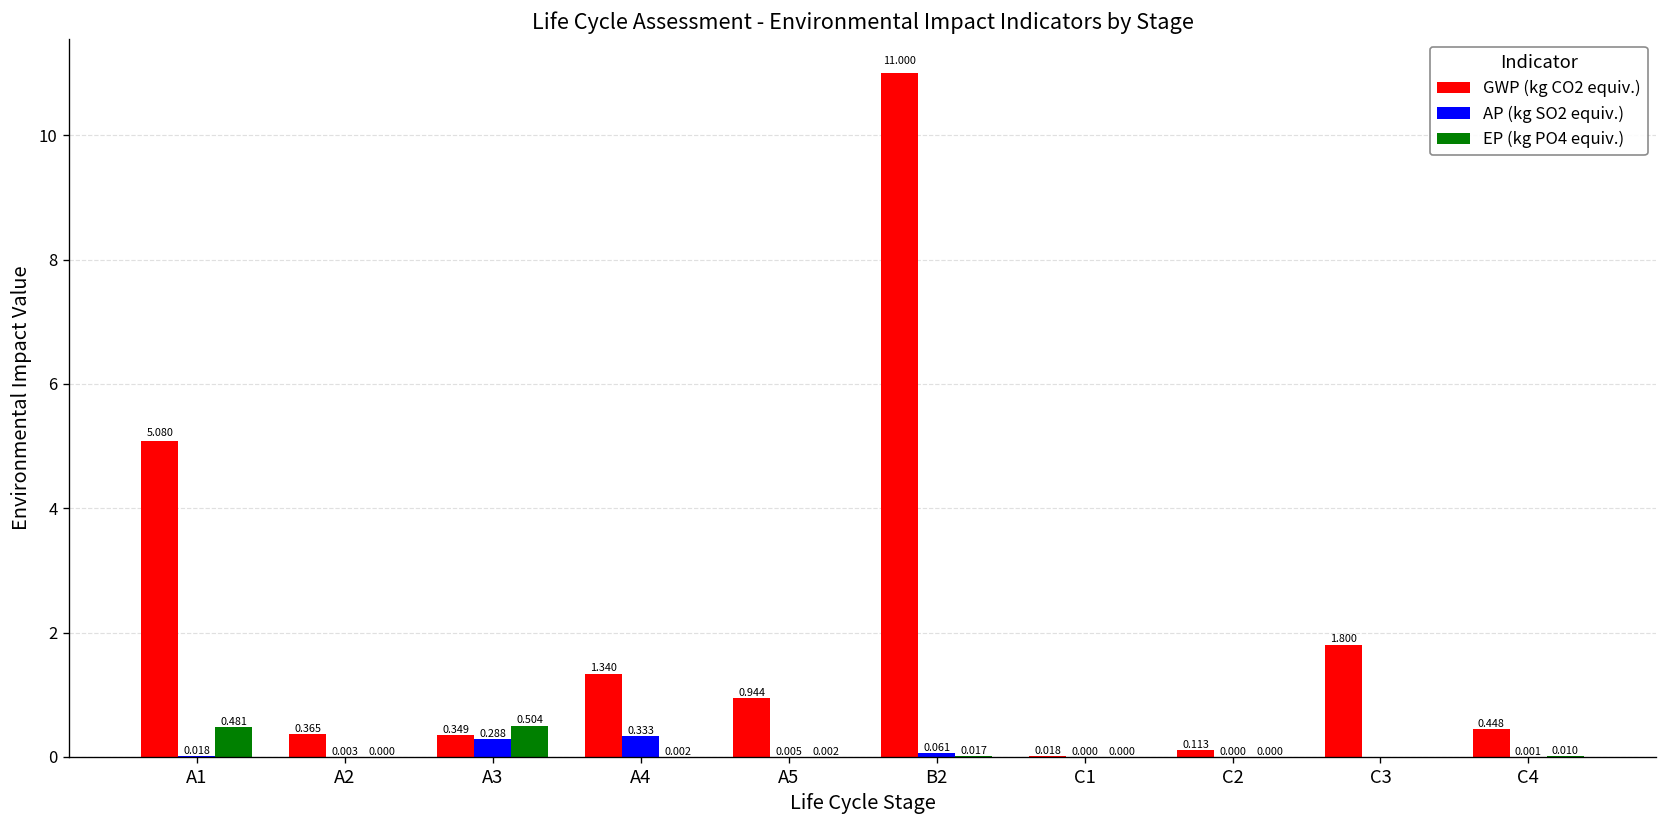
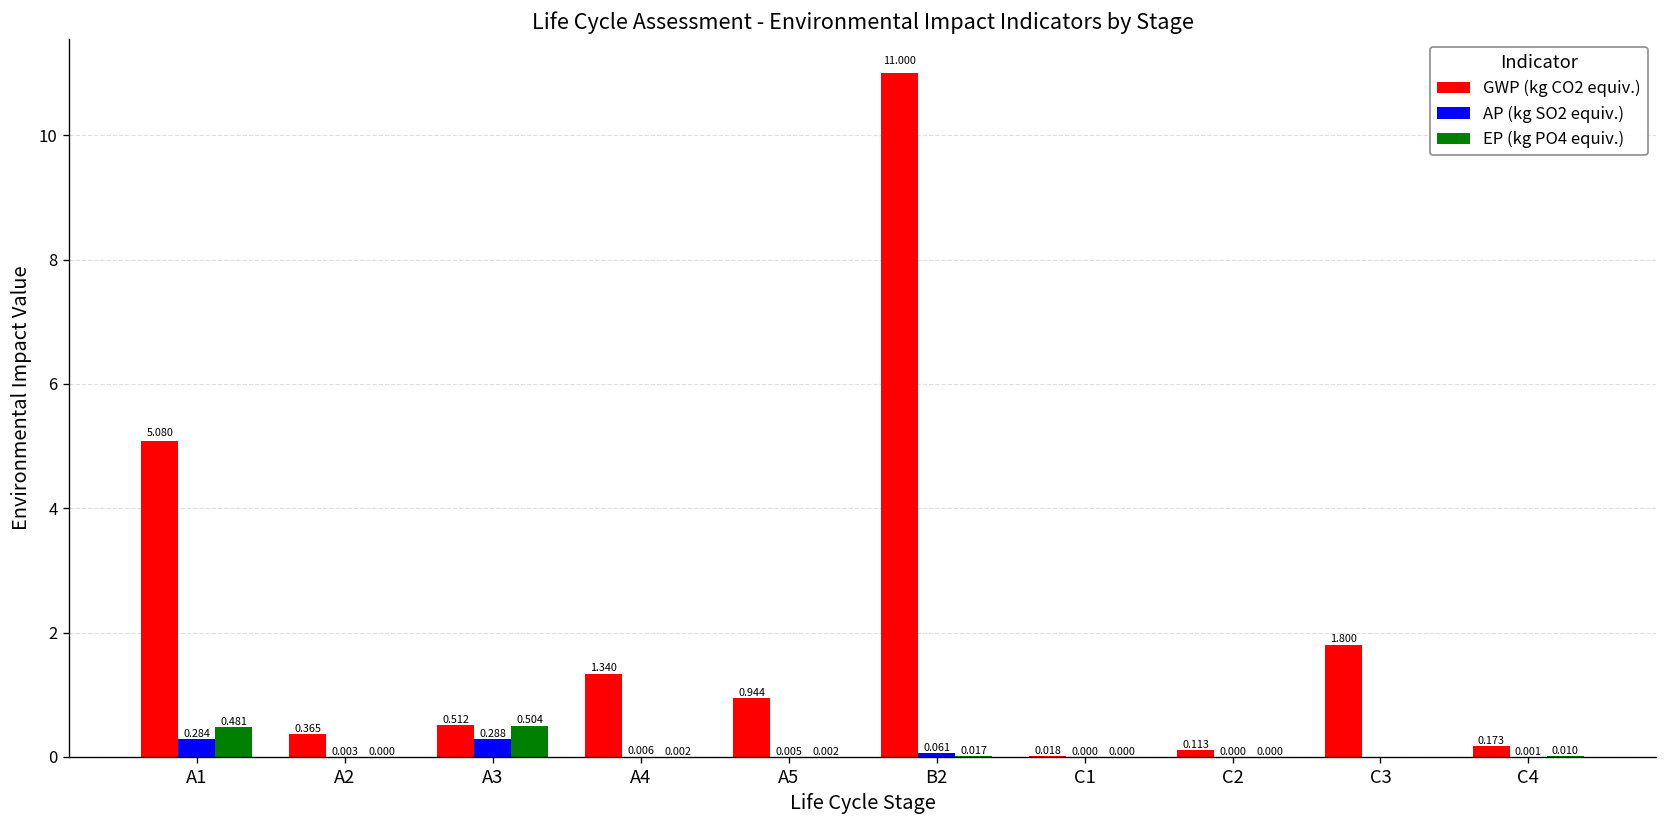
  {
    "GWP (kg CO2 equiv.)": {
      "A1": 5.080,
      "A2": 0.365,
-     "A3": 0.349,
+     "A3": 0.512,
      "A4": 1.340,
      "A5": 0.944,
      "B2": 11.000,
      "C1": 0.018,
      "C2": 0.113,
      "C3": 1.800,
-     "C4": 0.448
+     "C4": 0.173
    },
    "AP (kg SO2 equiv.)": {
-     "A1": 0.018,
+     "A1": 0.284,
      "A2": 0.003,
      "A3": 0.288,
-     "A4": 0.333,
+     "A4": 0.006,
      "A5": 0.005,
      "B2": 0.061,
      "C1": 0.000,
      "C2": 0.000,
      "C4": 0.001
    },
    "EP (kg PO4 equiv.)": {
      "A1": 0.481,
      "A2": 0.000,
      "A3": 0.504,
      "A4": 0.002,
      "A5": 0.002,
      "B2": 0.017,
      "C1": 0.000,
      "C2": 0.000,
      "C4": 0.010
    }
  }
